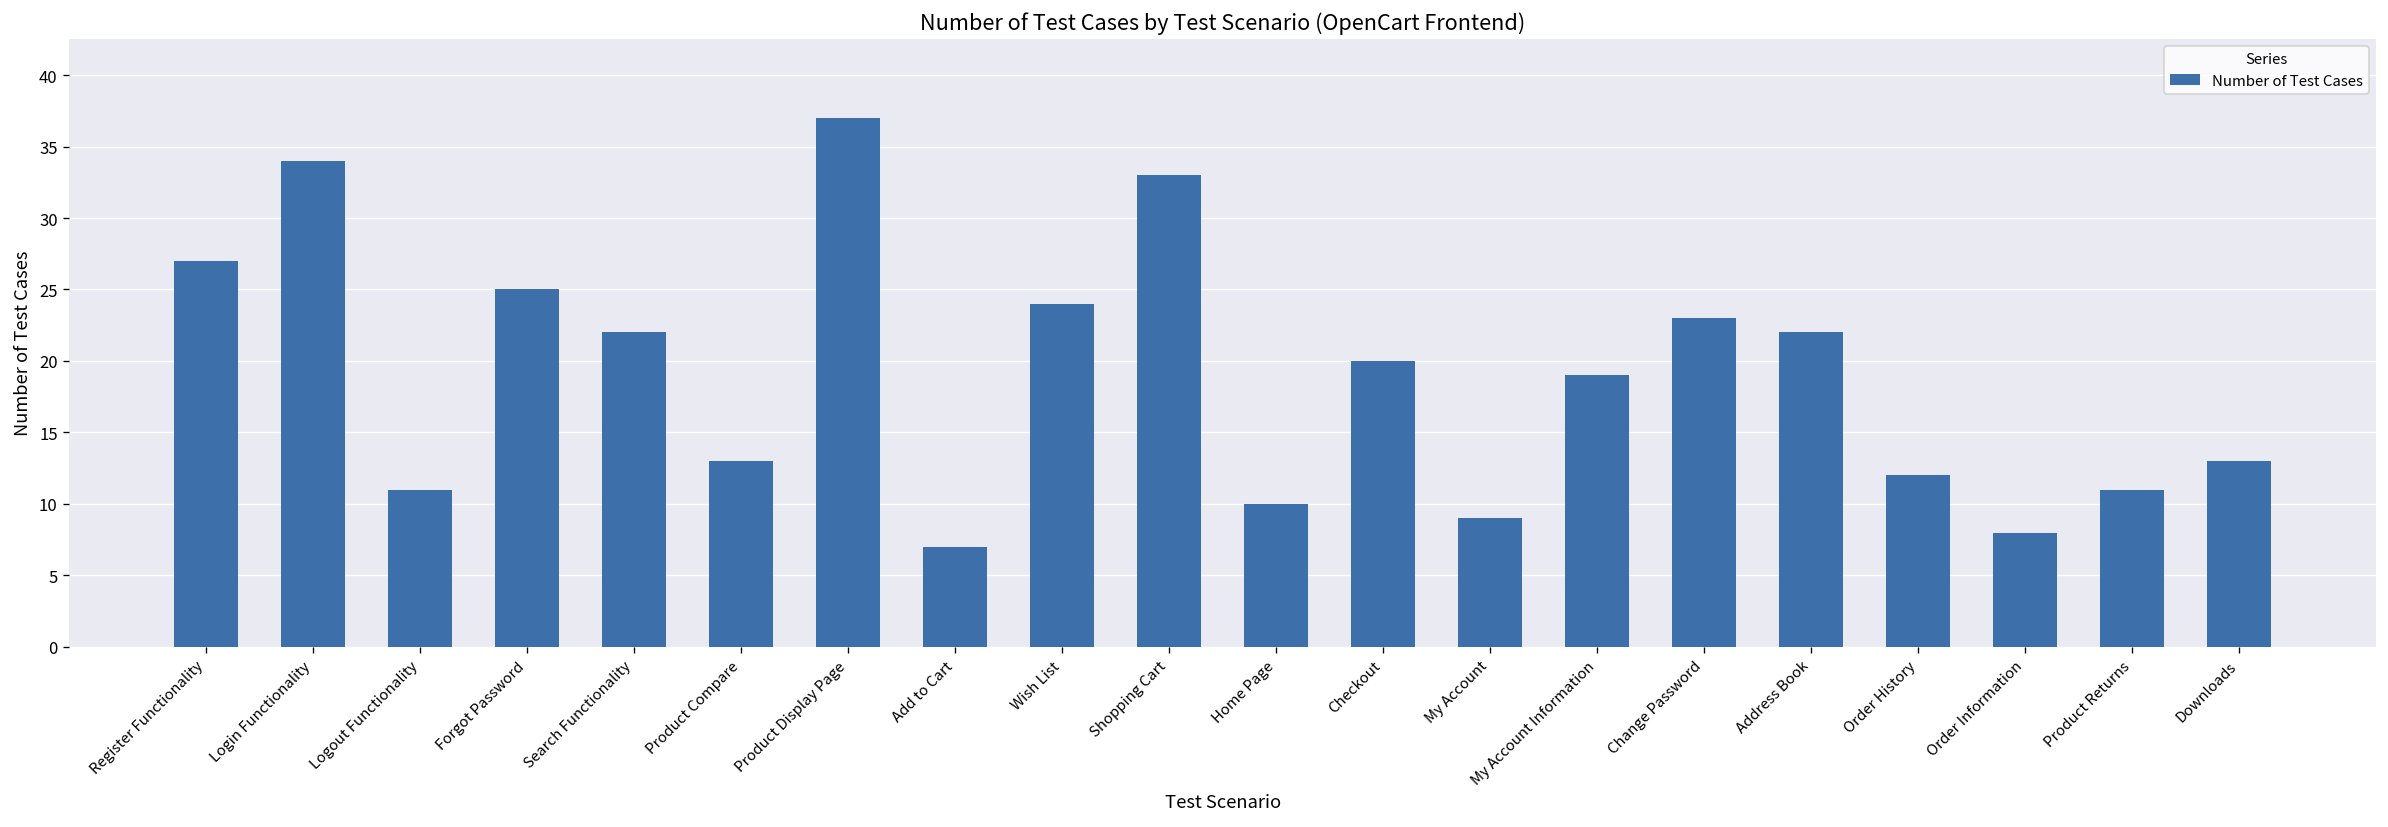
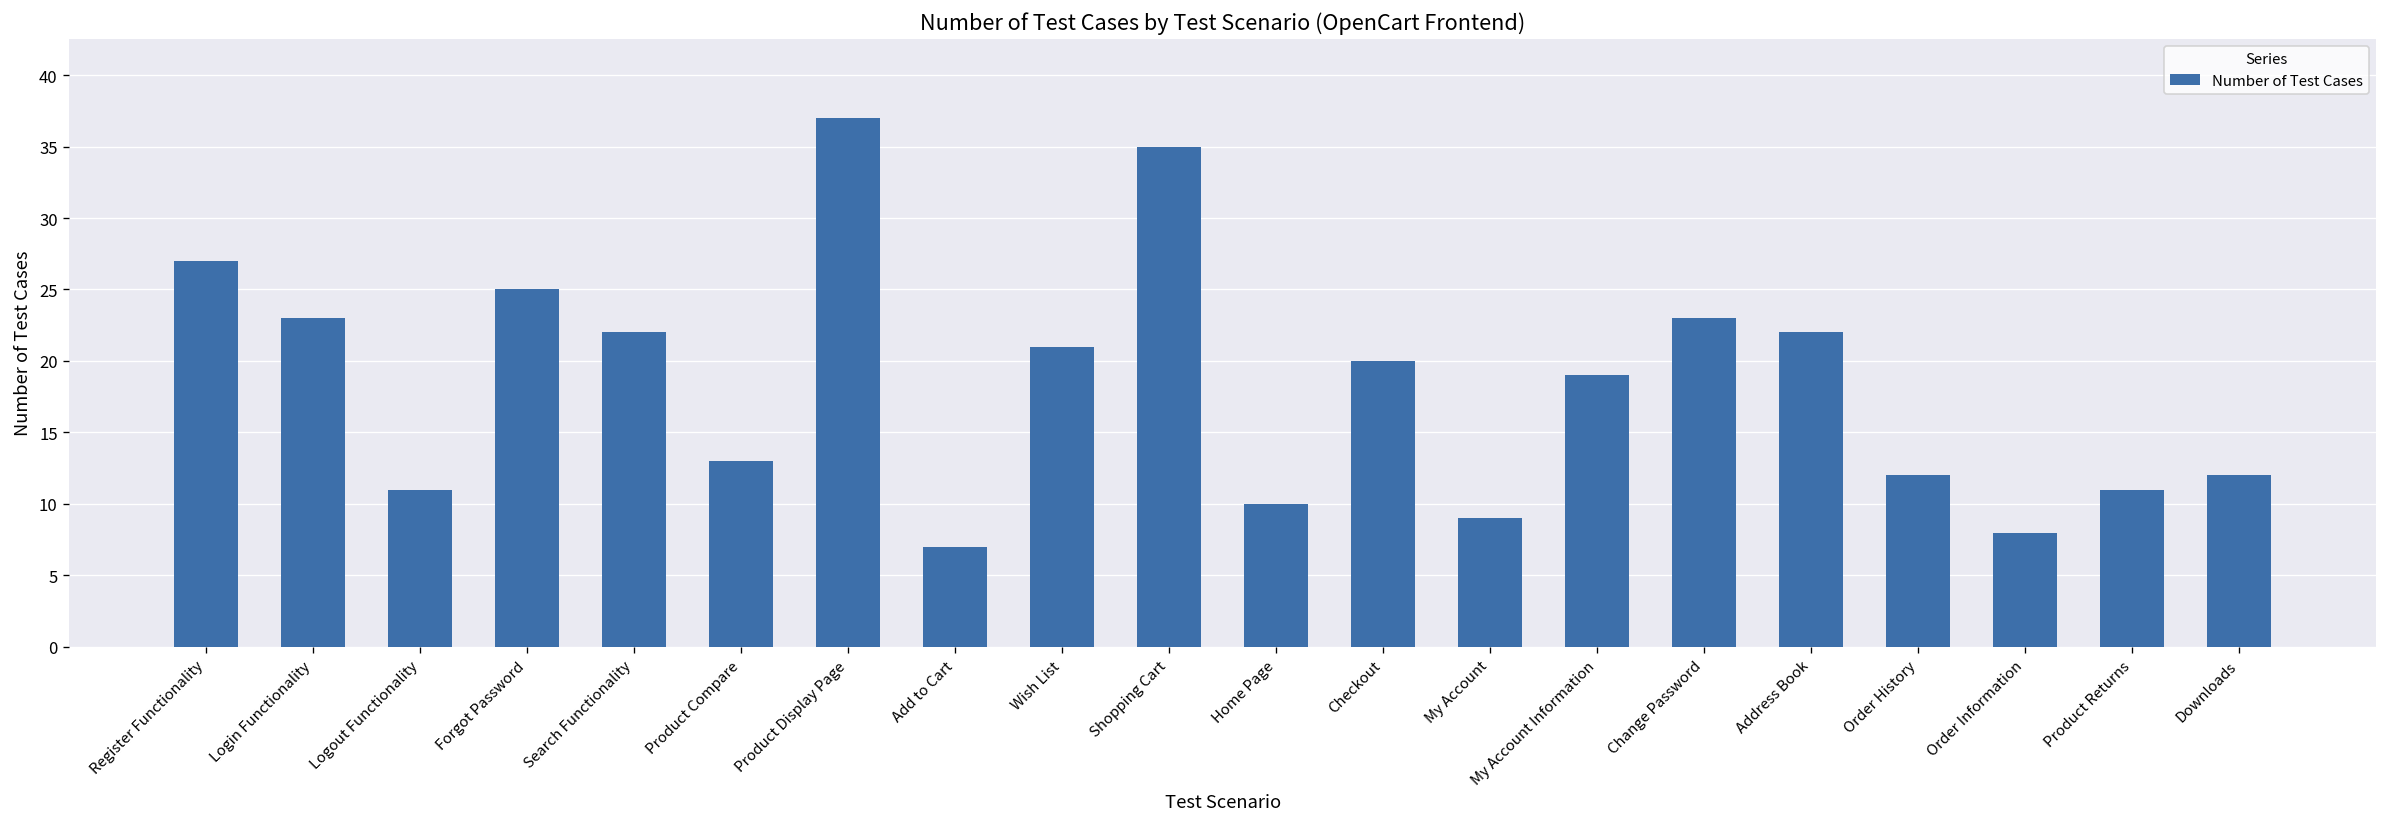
  {
    "Register Functionality": 27,
-   "Login Functionality": 34,
+   "Login Functionality": 23,
    "Logout Functionality": 11,
    "Forgot Password": 25,
    "Search Functionality": 22,
    "Product Compare": 13,
    "Product Display Page": 37,
    "Add to Cart": 7,
-   "Wish List": 24,
-   "Shopping Cart": 33,
+   "Wish List": 21,
+   "Shopping Cart": 35,
    "Home Page": 10,
    "Checkout": 20,
    "My Account": 9,
    "My Account Information": 19,
    "Change Password": 23,
    "Address Book": 22,
    "Order History": 12,
    "Order Information": 8,
    "Product Returns": 11,
-   "Downloads": 13
+   "Downloads": 12
  }
